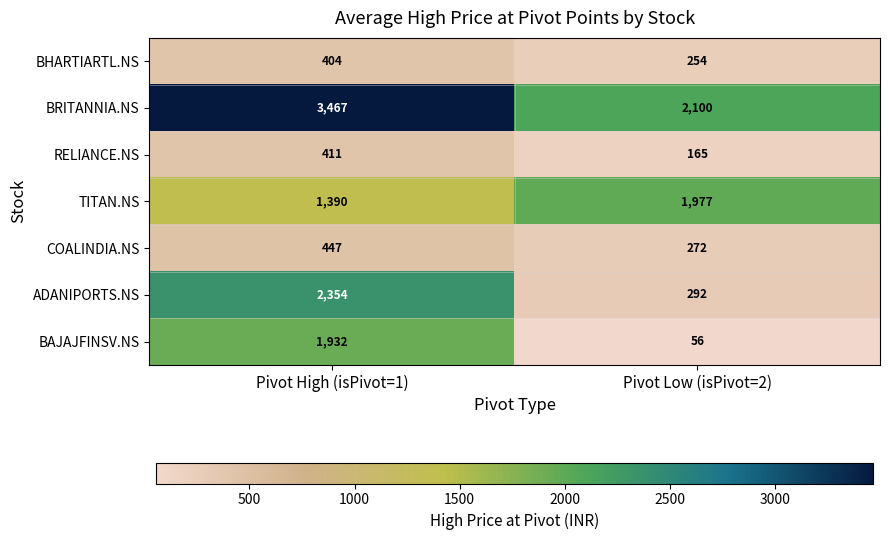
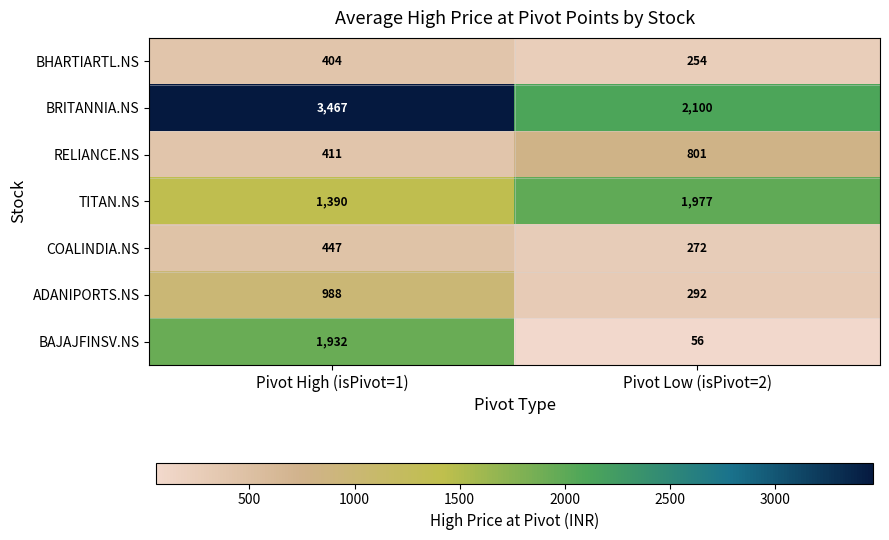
  {
    "BHARTIARTL.NS": {
      "Pivot High (isPivot=1)": "404",
      "Pivot Low (isPivot=2)": "254"
    },
    "BRITANNIA.NS": {
      "Pivot High (isPivot=1)": "3,467",
      "Pivot Low (isPivot=2)": "2,100"
    },
    "RELIANCE.NS": {
      "Pivot High (isPivot=1)": "411",
-     "Pivot Low (isPivot=2)": "165"
+     "Pivot Low (isPivot=2)": "801"
    },
    "TITAN.NS": {
      "Pivot High (isPivot=1)": "1,390",
      "Pivot Low (isPivot=2)": "1,977"
    },
    "COALINDIA.NS": {
      "Pivot High (isPivot=1)": "447",
      "Pivot Low (isPivot=2)": "272"
    },
    "ADANIPORTS.NS": {
-     "Pivot High (isPivot=1)": "2,354",
+     "Pivot High (isPivot=1)": "988",
      "Pivot Low (isPivot=2)": "292"
    },
    "BAJAJFINSV.NS": {
      "Pivot High (isPivot=1)": "1,932",
      "Pivot Low (isPivot=2)": "56"
    }
  }
